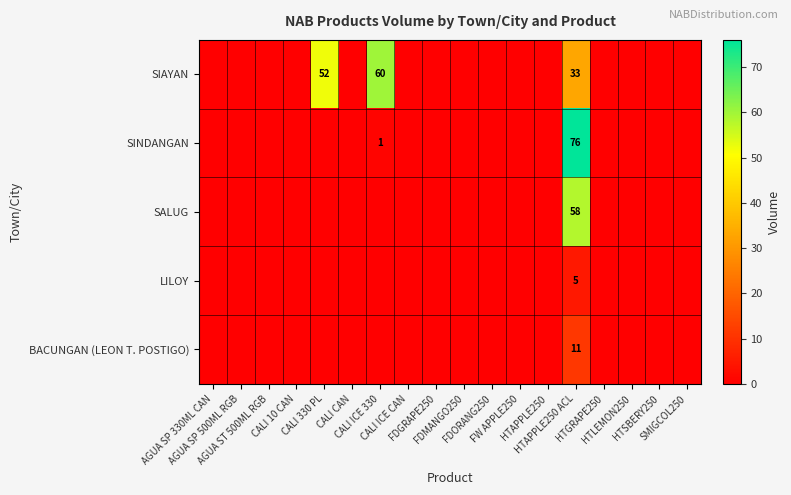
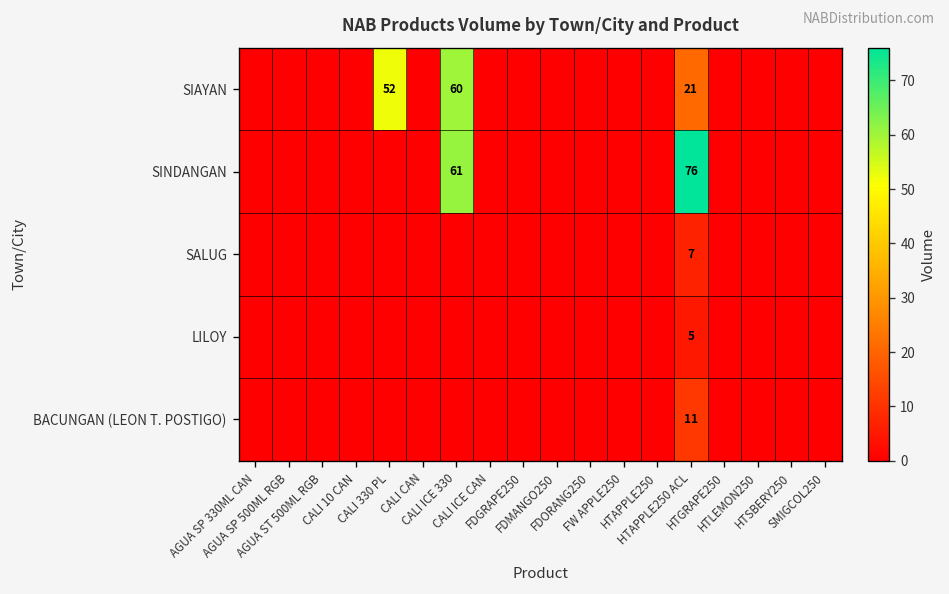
  {
    "SIAYAN": {
      "CALI 330 PL": 52,
      "CALI ICE 330": 60,
-     "HTAPPLE250 ACL": 33
+     "HTAPPLE250 ACL": 21
    },
    "SINDANGAN": {
-     "CALI ICE 330": 1,
+     "CALI ICE 330": 61,
      "HTAPPLE250 ACL": 76
    },
    "SALUG": {
-     "HTAPPLE250 ACL": 58
+     "HTAPPLE250 ACL": 7
    },
    "LILOY": {
      "HTAPPLE250 ACL": 5
    },
    "BACUNGAN (LEON T. POSTIGO)": {
      "HTAPPLE250 ACL": 11
    }
  }
